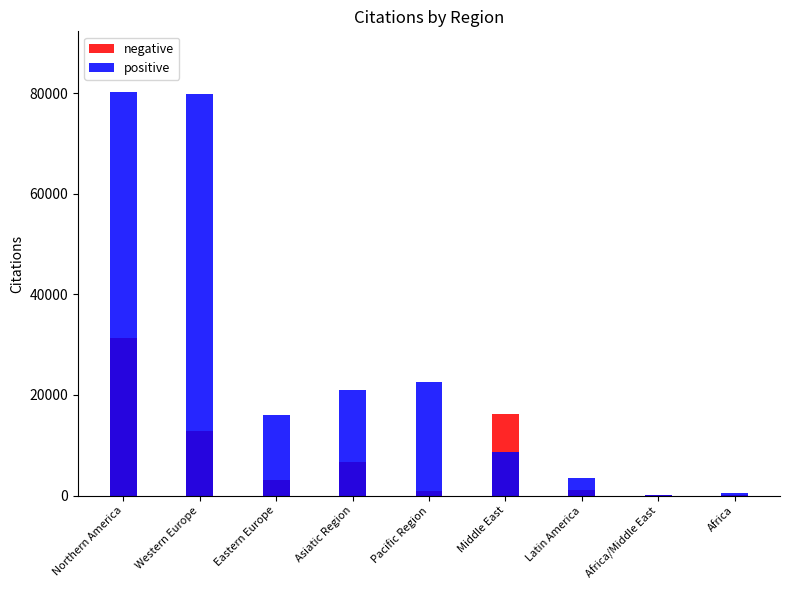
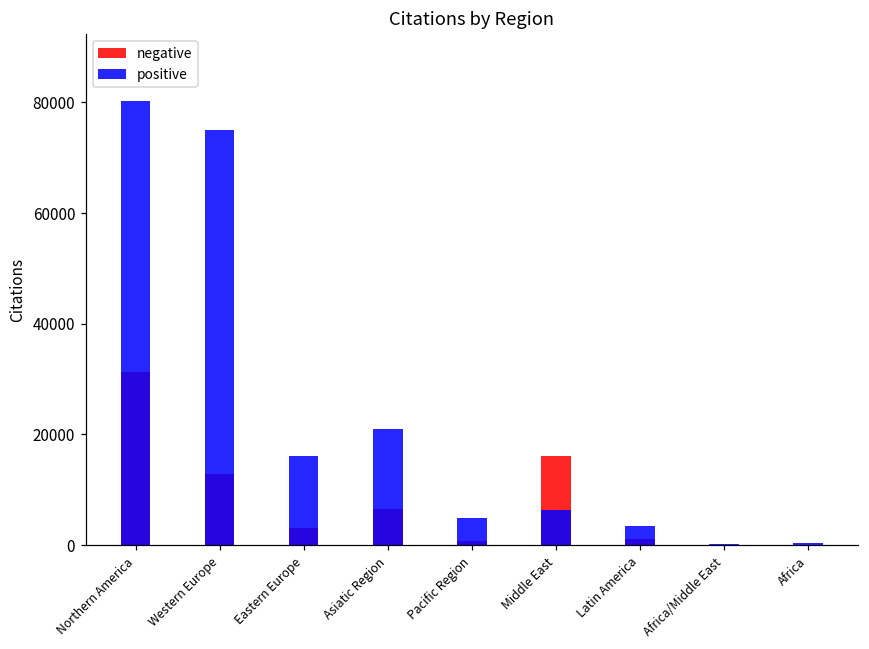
  {
    "negative": {
      "Middle East": 16000
    },
    "positive": {
      "Northern America": 80000,
-     "Western Europe": 80000,
+     "Western Europe": 75000,
      "Eastern Europe": 16000,
      "Asiatic Region": 21000,
-     "Pacific Region": 23000,
-     "Middle East": 9000,
+     "Pacific Region": 5000,
+     "Middle East": 6000,
      "Latin America": 4000
    }
  }
